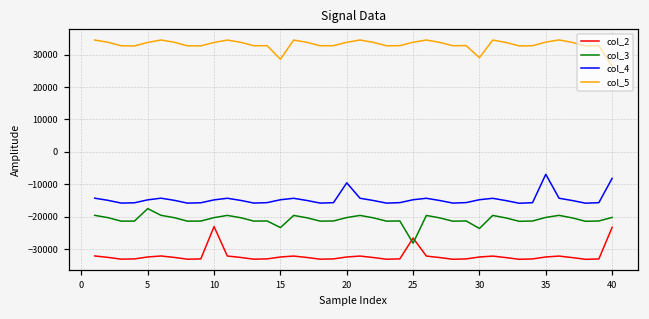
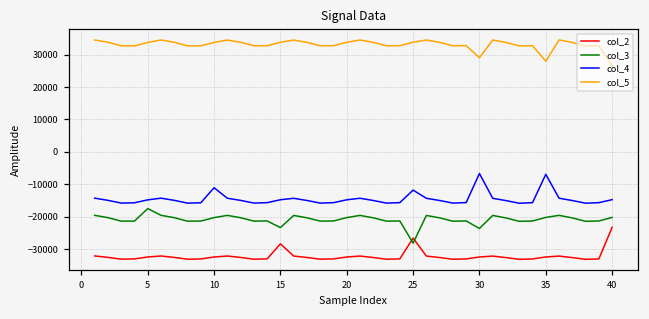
  {
    "col_2": {
      "5": -32000,
-     "10": -23000,
-     "15": -32000,
+     "10": -32000,
+     "15": -28000,
      "20": -32000,
      "25": -27000,
      "30": -32000,
      "35": -32000,
      "40": -23000
    },
    "col_3": {
      "5": -17000,
      "10": -20000,
      "15": -23000,
      "20": -20000,
      "25": -28000,
      "30": -24000,
      "35": -20000,
      "40": -20000
    },
    "col_4": {
      "5": -15000,
-     "10": -15000,
+     "10": -11000,
      "15": -15000,
-     "20": -10000,
-     "25": -15000,
-     "30": -15000,
+     "20": -15000,
+     "25": -12000,
+     "30": -7000,
      "35": -7000,
-     "40": -8000
+     "40": -15000
    },
    "col_5": {
      "5": 34000,
      "10": 34000,
-     "15": 29000,
+     "15": 34000,
      "20": 34000,
      "25": 34000,
      "30": 29000,
-     "35": 34000
+     "35": 28000
    }
  }
